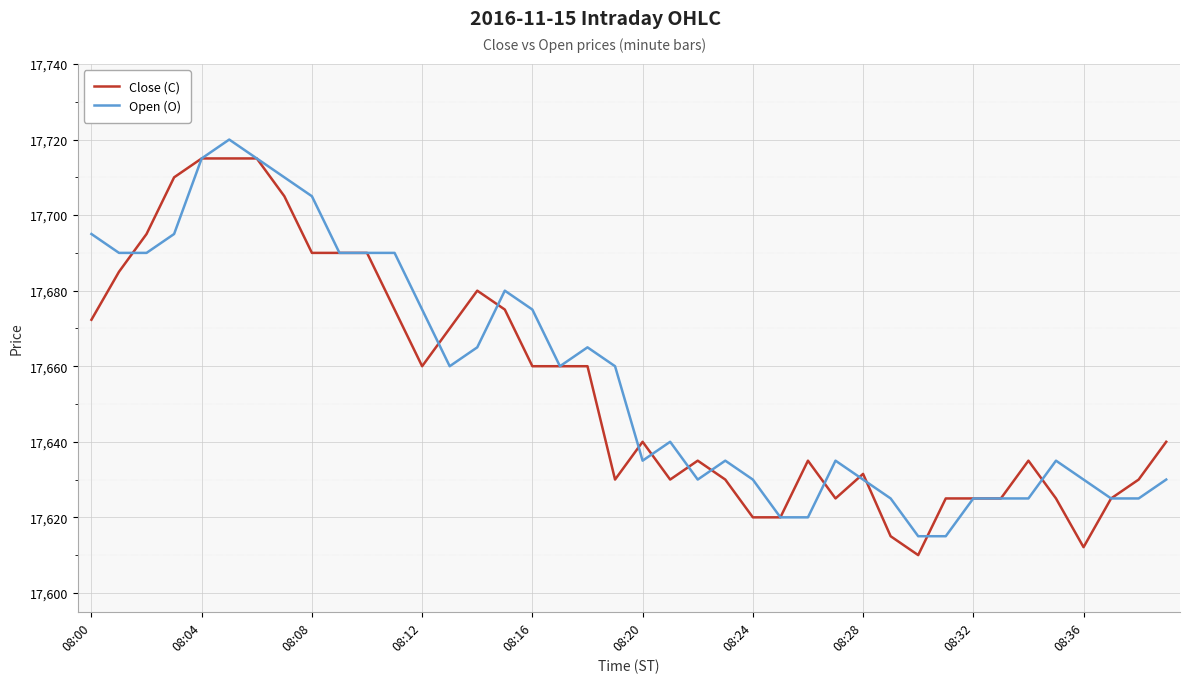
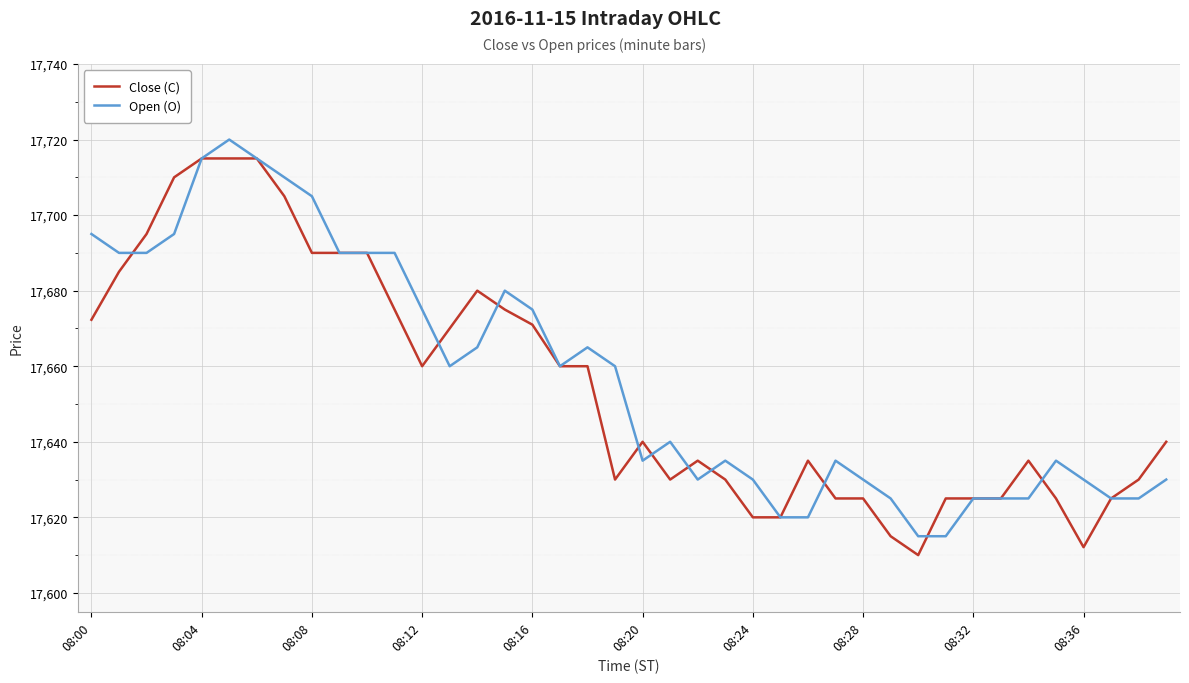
  {
    "Close (C)": {
      "08:00": "17,672",
      "08:08": "17,690",
      "08:12": "17,660",
-     "08:16": "17,660",
+     "08:16": "17,671",
      "08:20": "17,640",
      "08:24": "17,620",
-     "08:28": "17,632",
+     "08:28": "17,625",
      "08:36": "17,612"
    },
    "Open (O)": {
      "08:00": "17,695",
      "08:08": "17,705",
      "08:12": "17,675",
      "08:16": "17,675",
      "08:20": "17,635",
      "08:24": "17,630",
      "08:28": "17,630",
      "08:36": "17,630"
    }
  }
